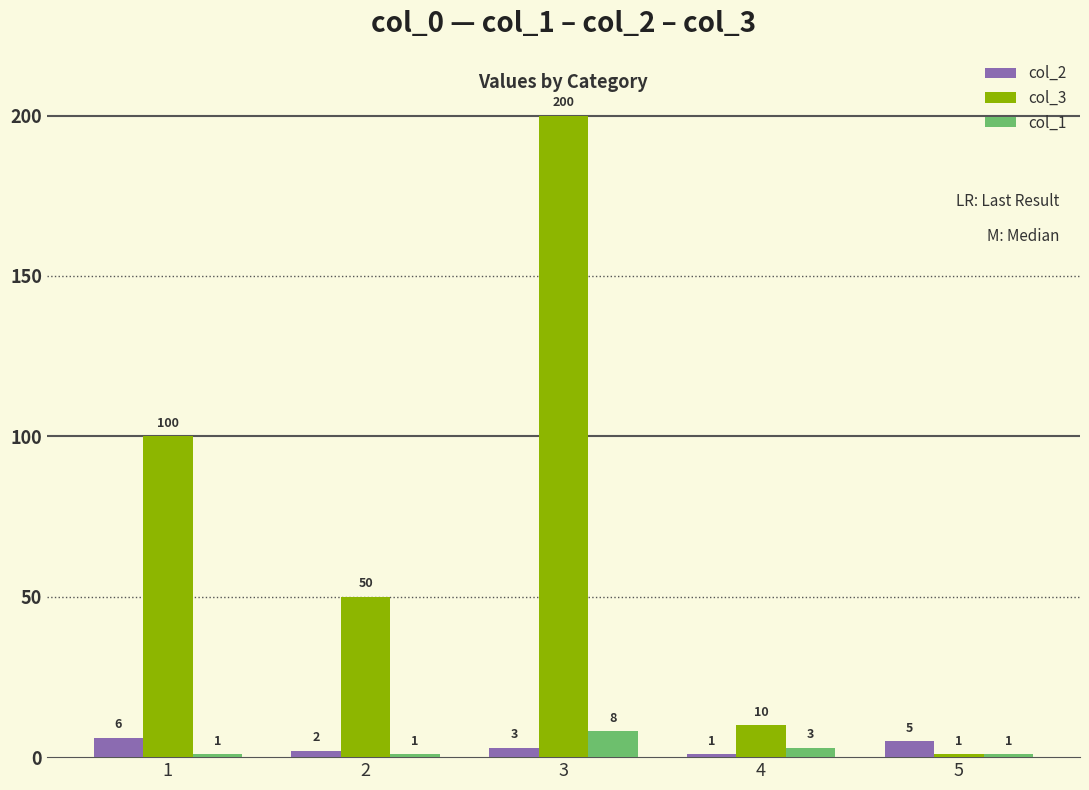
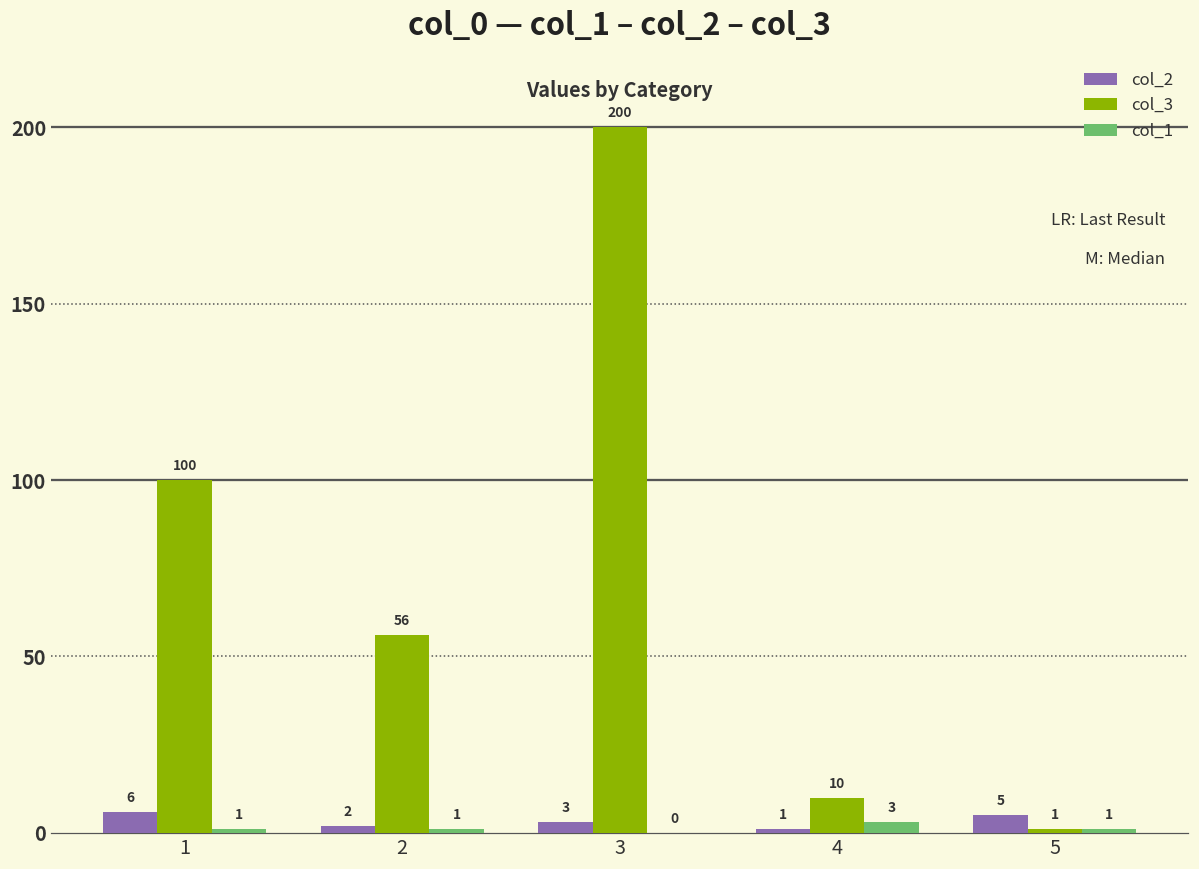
  {
    "col_2": {
      "1": 6,
      "2": 2,
      "3": 3,
      "4": 1,
      "5": 5
    },
    "col_3": {
      "1": 100,
-     "2": 50,
+     "2": 56,
      "3": 200,
      "4": 10,
      "5": 1
    },
    "col_1": {
      "1": 1,
      "2": 1,
-     "3": 8,
+     "3": 0,
      "4": 3,
      "5": 1
    }
  }
